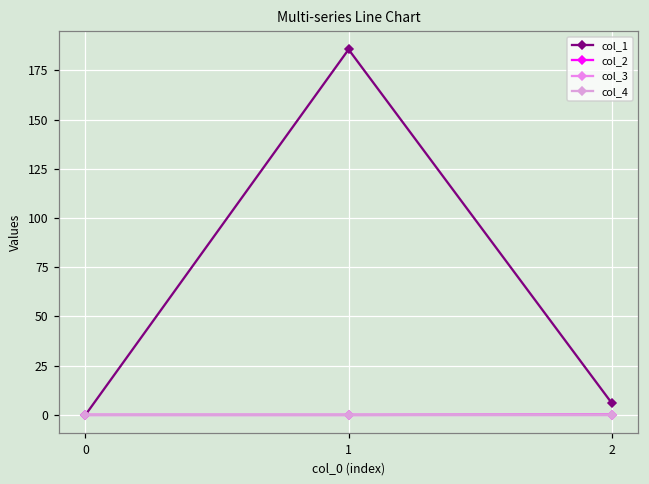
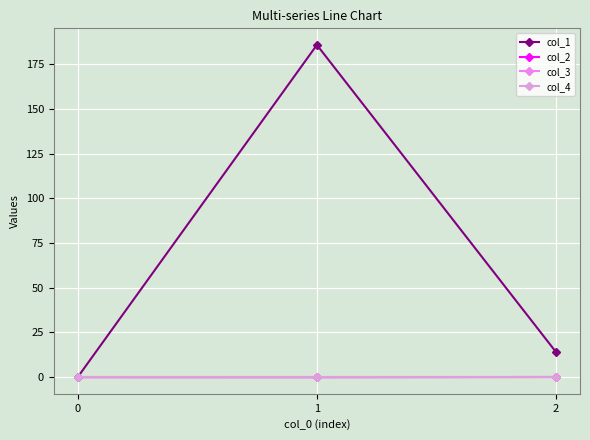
  {
    "col_1": {
      "1": 186,
-     "2": 6
+     "2": 14
    },
    "col_4": {
      "1": 0,
      "2": 0
    }
  }
